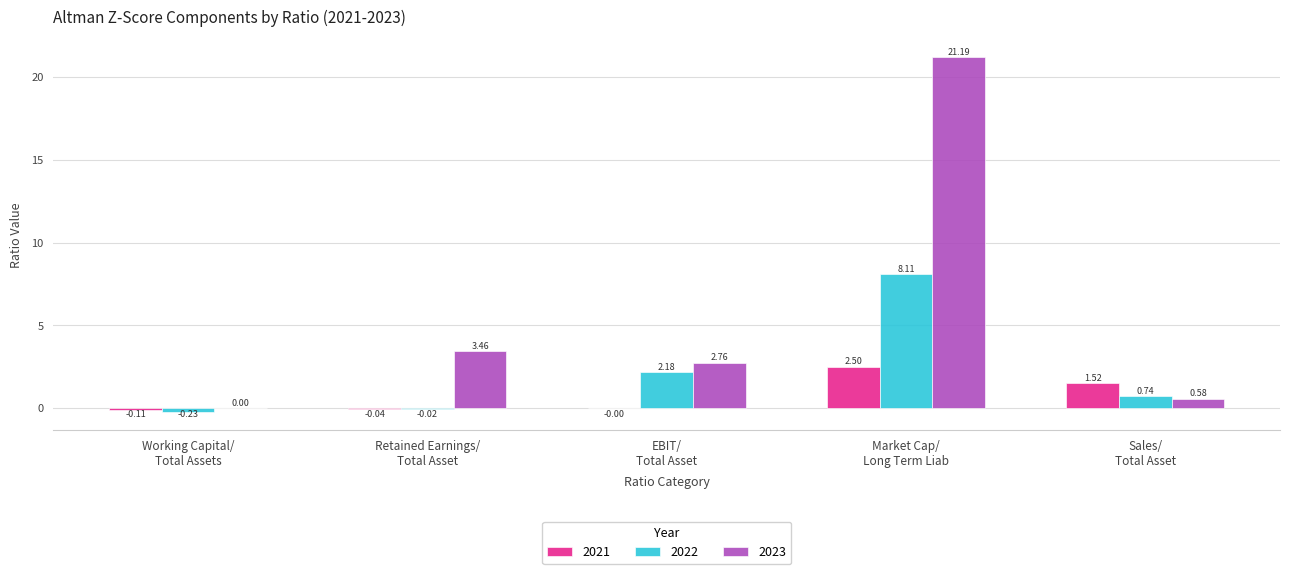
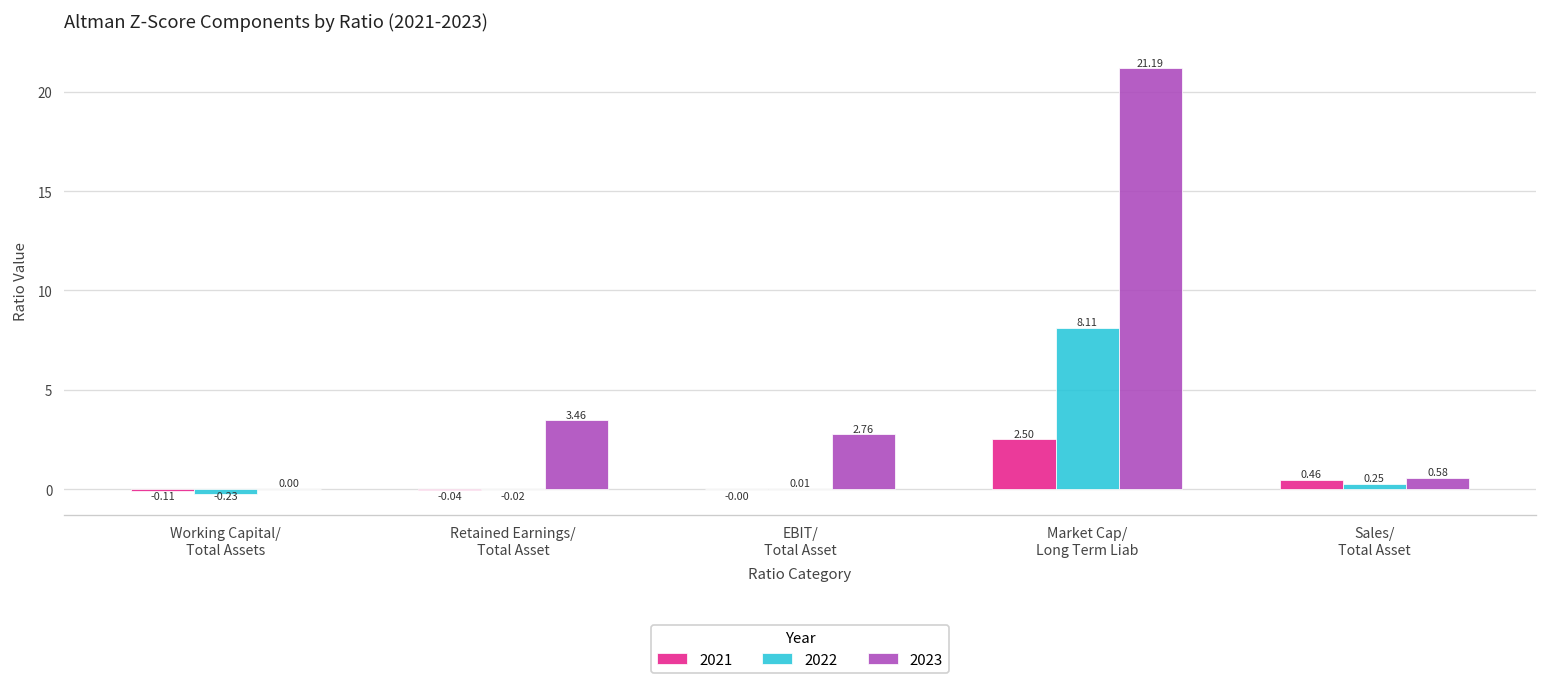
  {
    "2021": {
      "Working Capital/ Total Assets": -0.11,
      "Retained Earnings/ Total Asset": -0.04,
      "EBIT/ Total Asset": -0.00,
      "Market Cap/ Long Term Liab": 2.50,
-     "Sales/ Total Asset": 1.52
+     "Sales/ Total Asset": 0.46
    },
    "2022": {
      "Working Capital/ Total Assets": -0.23,
      "Retained Earnings/ Total Asset": -0.02,
-     "EBIT/ Total Asset": 2.18,
+     "EBIT/ Total Asset": 0.01,
      "Market Cap/ Long Term Liab": 8.11,
-     "Sales/ Total Asset": 0.74
+     "Sales/ Total Asset": 0.25
    },
    "2023": {
      "Working Capital/ Total Assets": 0.00,
      "Retained Earnings/ Total Asset": 3.46,
      "EBIT/ Total Asset": 2.76,
      "Market Cap/ Long Term Liab": 21.19,
      "Sales/ Total Asset": 0.58
    }
  }
